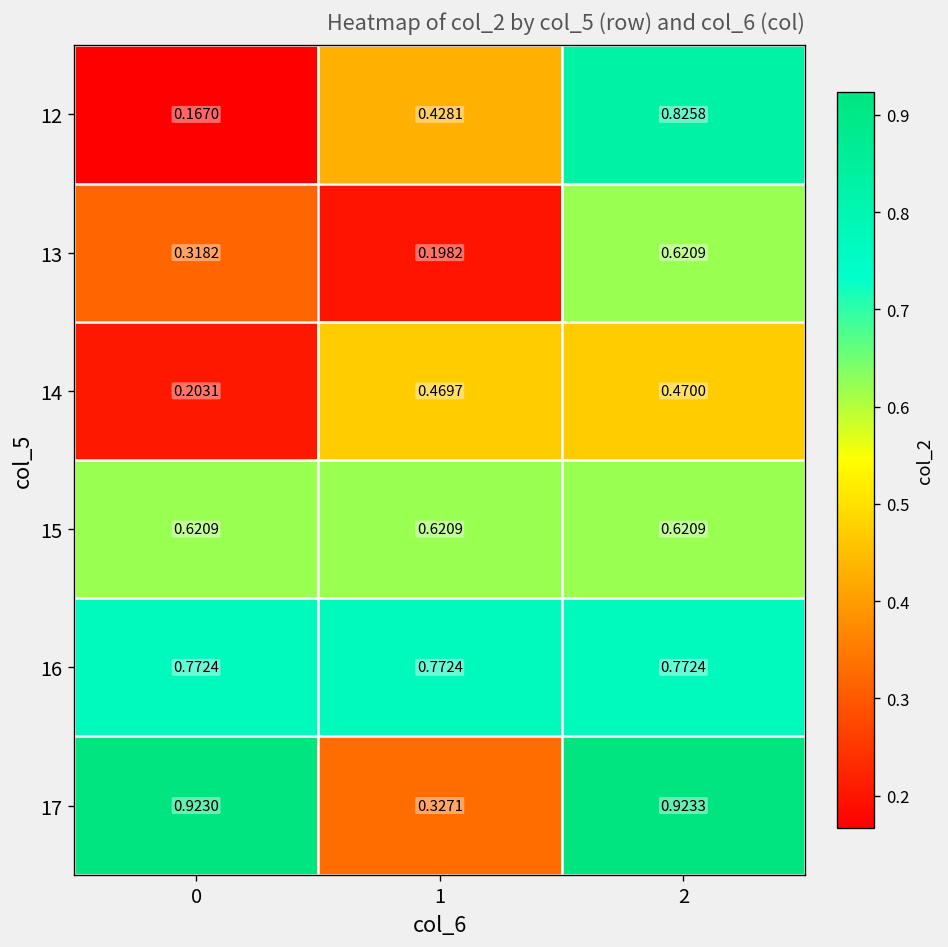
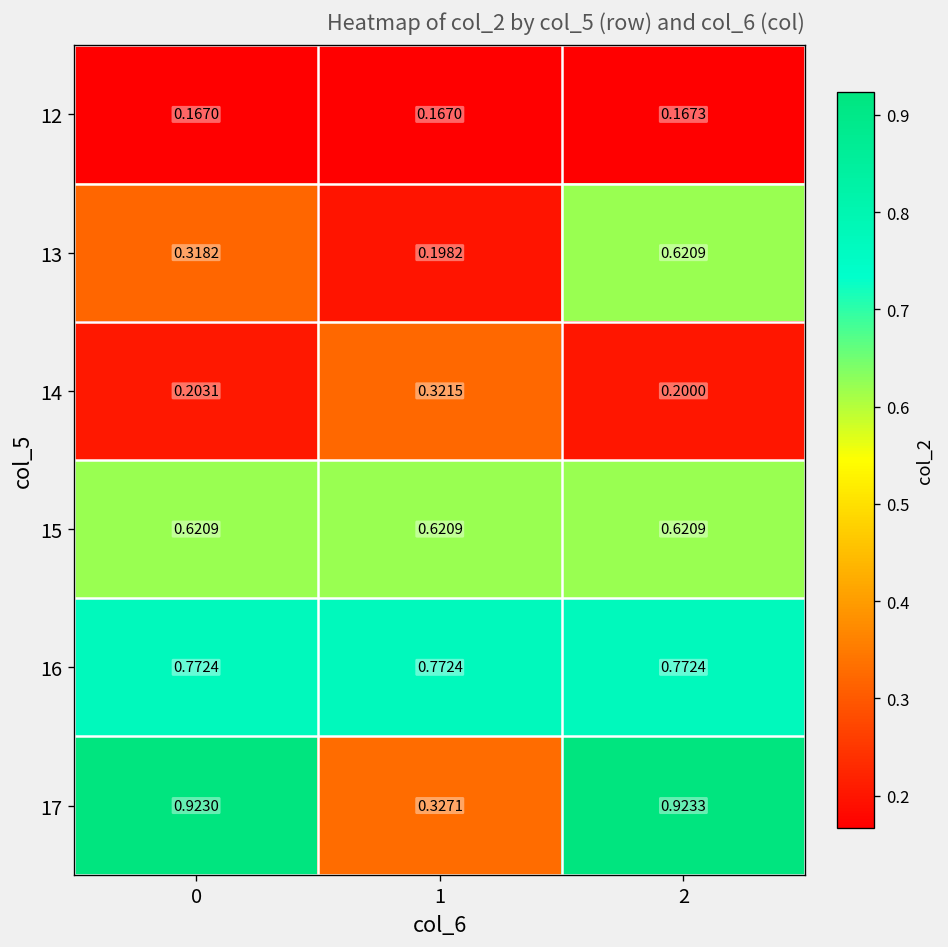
  {
    "12": {
-     "1": 0.4281,
-     "2": 0.8258
+     "1": 0.1670,
+     "2": 0.1673
    },
    "14": {
-     "1": 0.4697,
-     "2": 0.4700
+     "1": 0.3215,
+     "2": 0.2000
    }
  }
